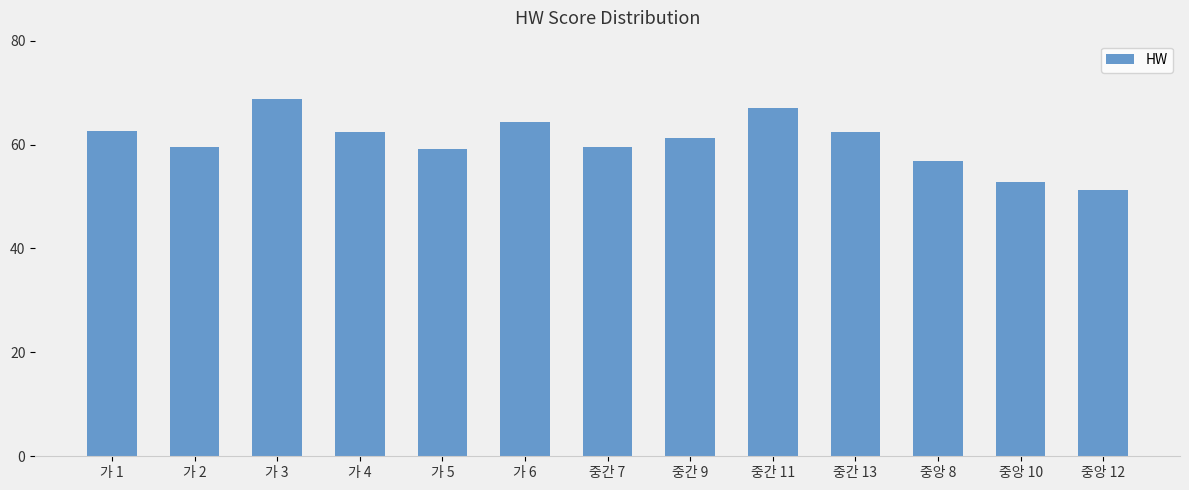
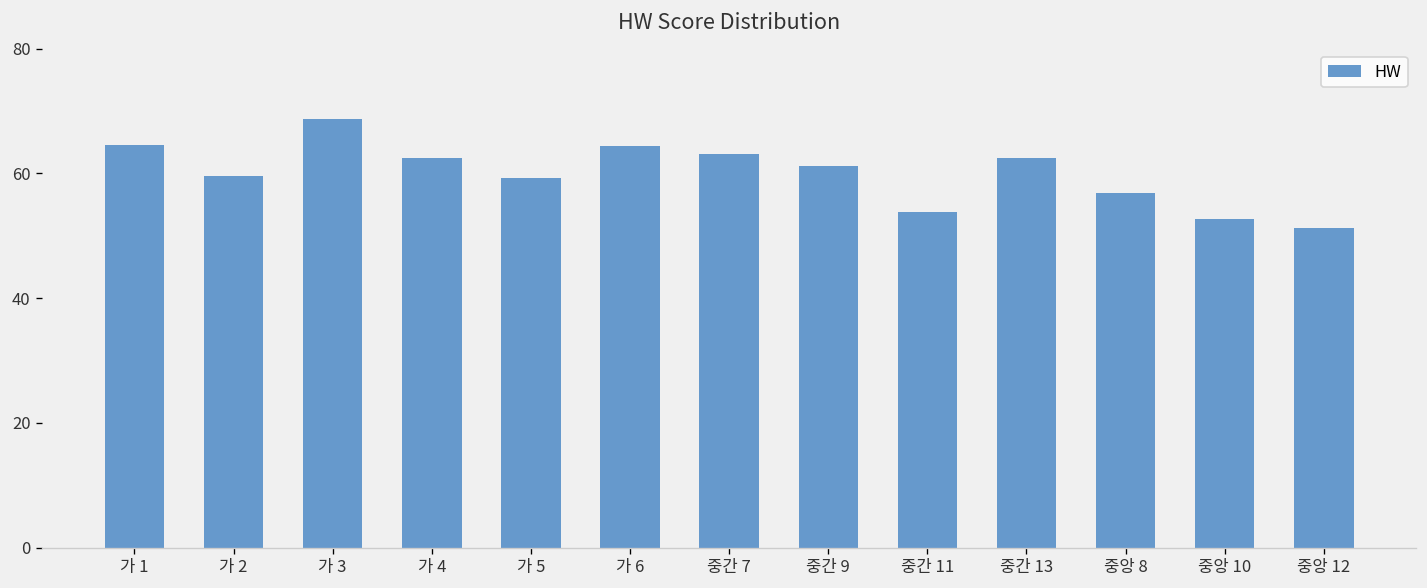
  {
-   "가 1": 63,
+   "가 1": 65,
    "가 2": 60,
    "가 3": 69,
    "가 4": 62,
    "가 5": 59,
    "가 6": 64,
-   "중간 7": 60,
+   "중간 7": 63,
    "중간 9": 61,
-   "중간 11": 67,
+   "중간 11": 54,
    "중간 13": 62,
    "중앙 8": 57,
    "중앙 10": 53,
    "중앙 12": 51
  }
